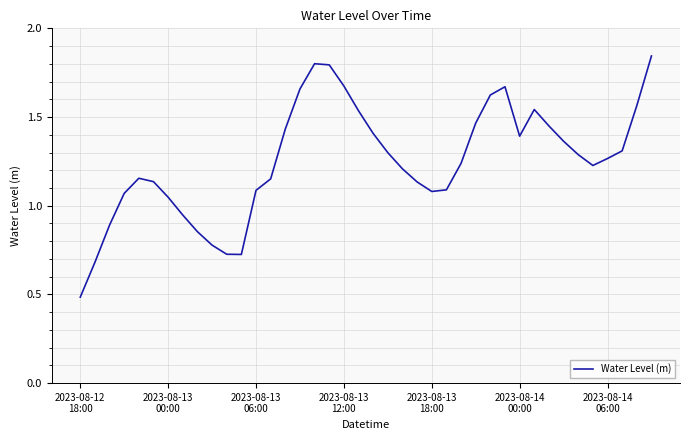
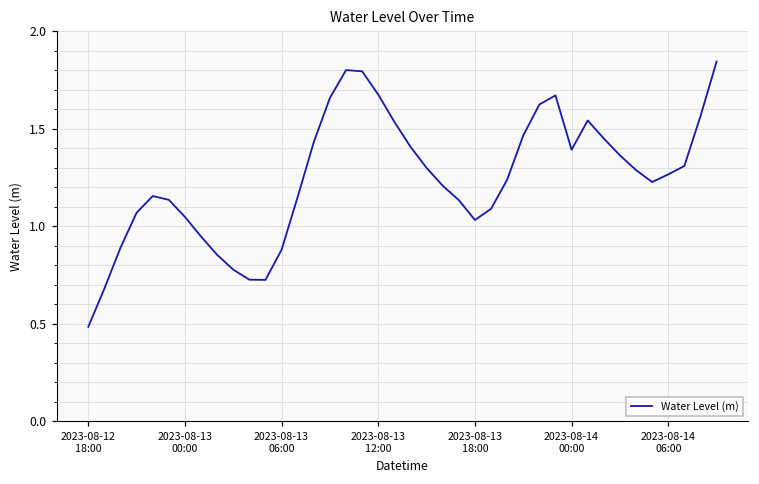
  {
    "2023-08-12 18:00": 0.48,
    "2023-08-13 00:00": 1.05,
-   "2023-08-13 06:00": 1.09,
+   "2023-08-13 06:00": 0.88,
    "2023-08-13 12:00": 1.67,
-   "2023-08-13 18:00": 1.08,
+   "2023-08-13 18:00": 1.03,
    "2023-08-14 00:00": 1.39,
    "2023-08-14 06:00": 1.27
  }
